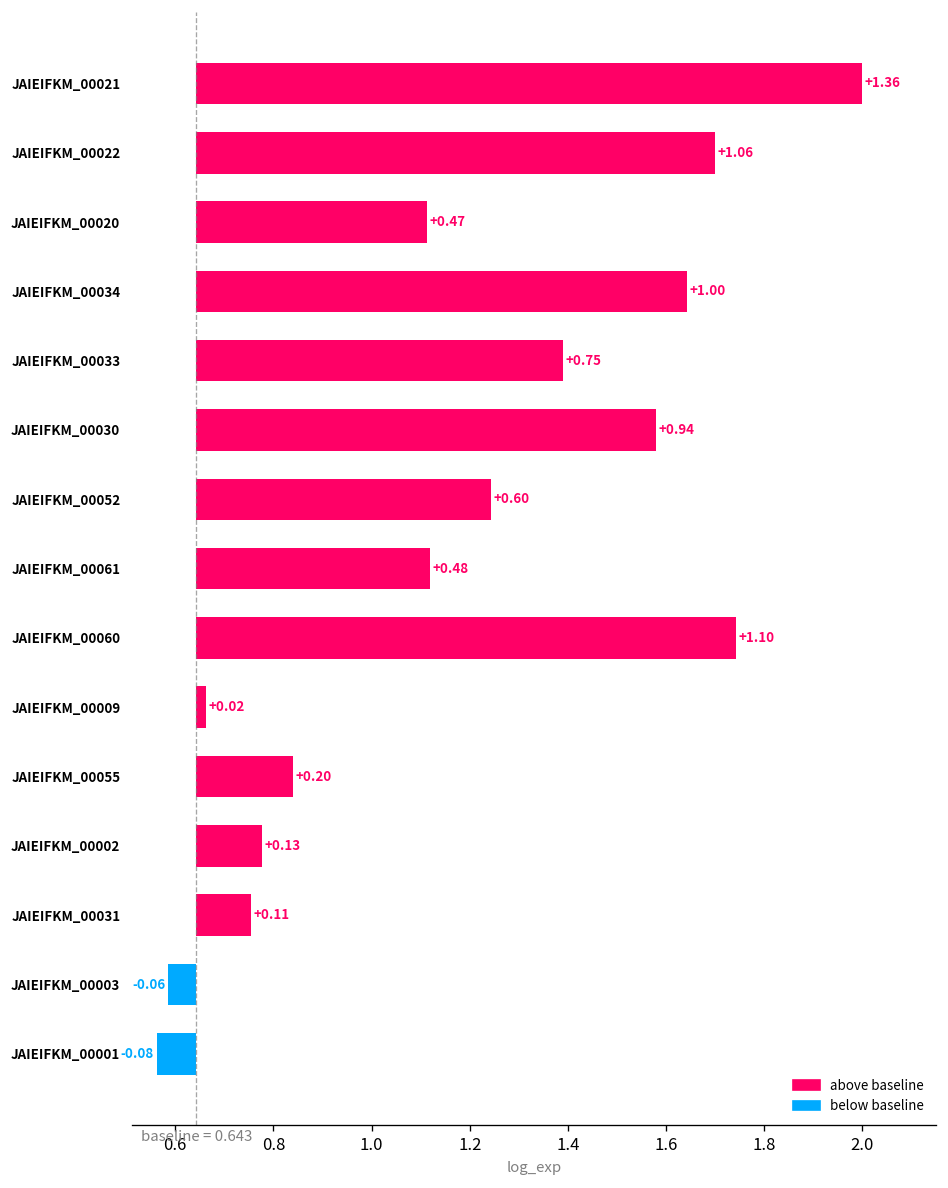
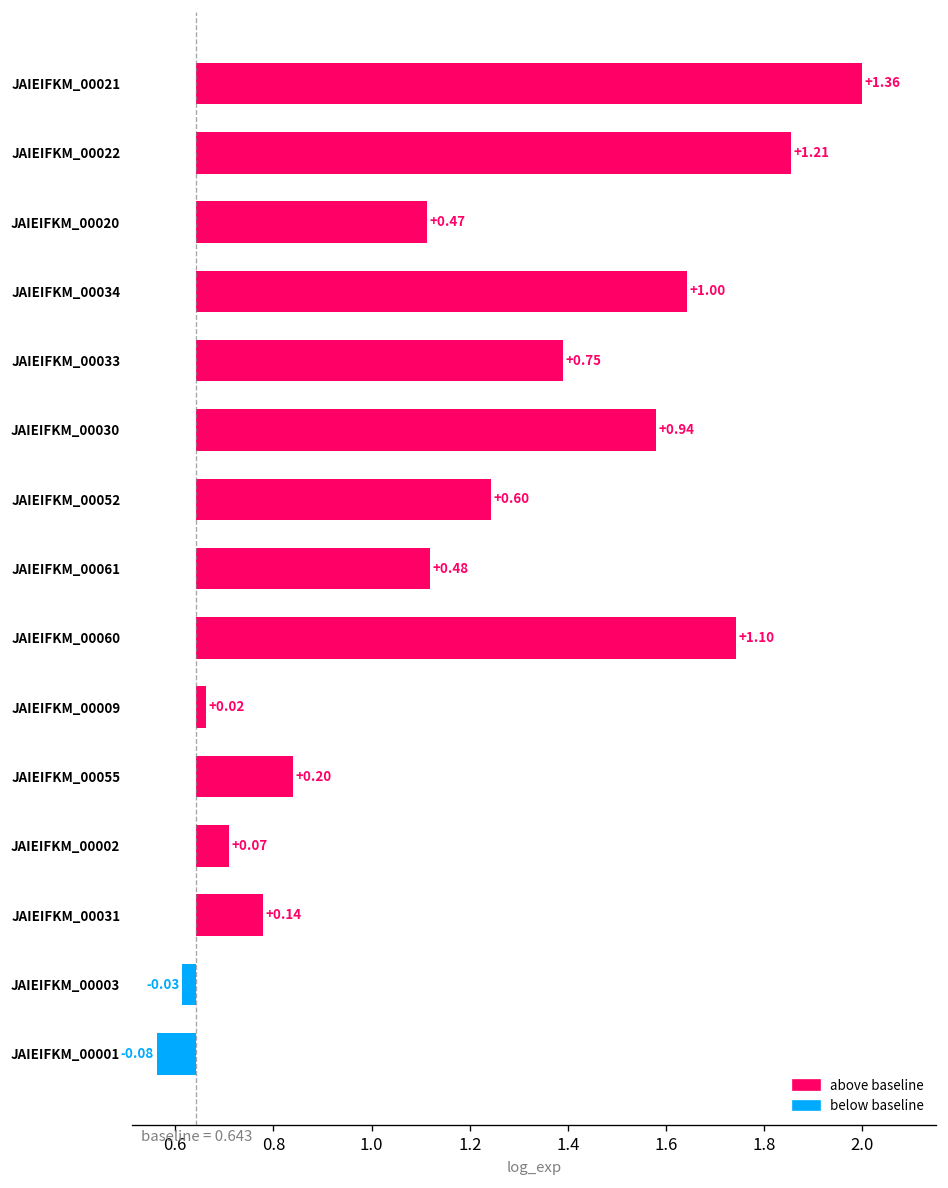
  {
    "JAIEIFKM_00021": "+1.36",
-   "JAIEIFKM_00022": "+1.06",
+   "JAIEIFKM_00022": "+1.21",
    "JAIEIFKM_00020": "+0.47",
    "JAIEIFKM_00034": "+1.00",
    "JAIEIFKM_00033": "+0.75",
    "JAIEIFKM_00030": "+0.94",
    "JAIEIFKM_00052": "+0.60",
    "JAIEIFKM_00061": "+0.48",
    "JAIEIFKM_00060": "+1.10",
    "JAIEIFKM_00009": "+0.02",
    "JAIEIFKM_00055": "+0.20",
-   "JAIEIFKM_00002": "+0.13",
-   "JAIEIFKM_00031": "+0.11",
-   "JAIEIFKM_00003": "-0.06",
+   "JAIEIFKM_00002": "+0.07",
+   "JAIEIFKM_00031": "+0.14",
+   "JAIEIFKM_00003": "-0.03",
    "JAIEIFKM_00001": "-0.08"
  }
